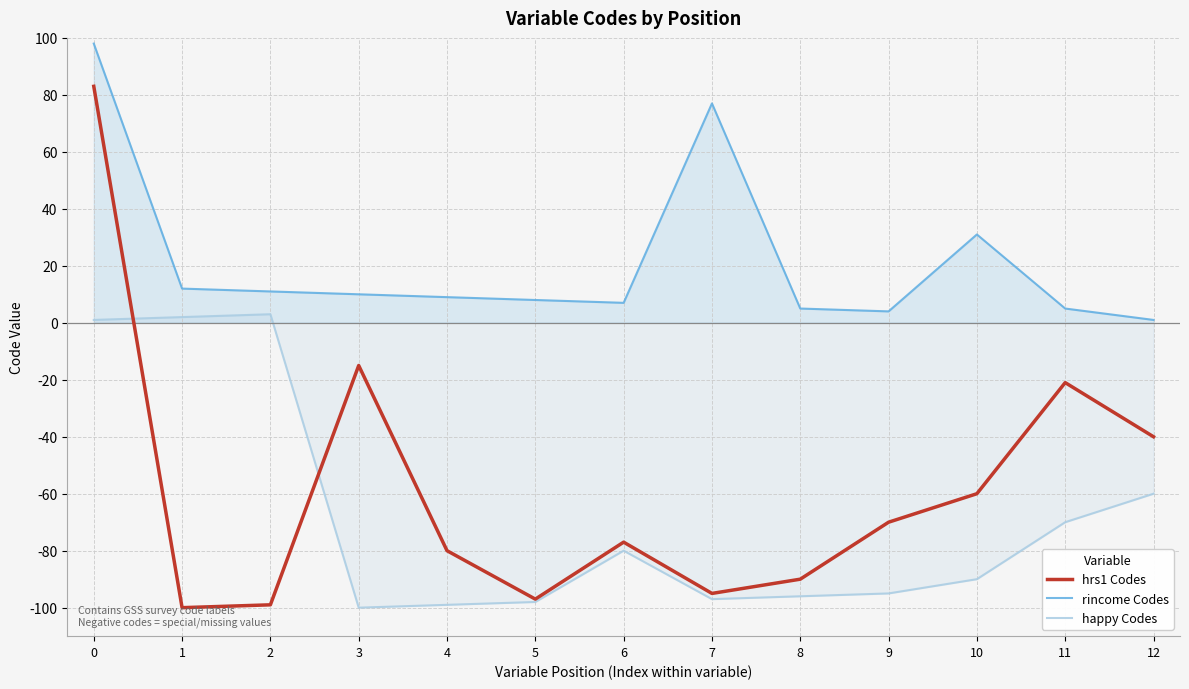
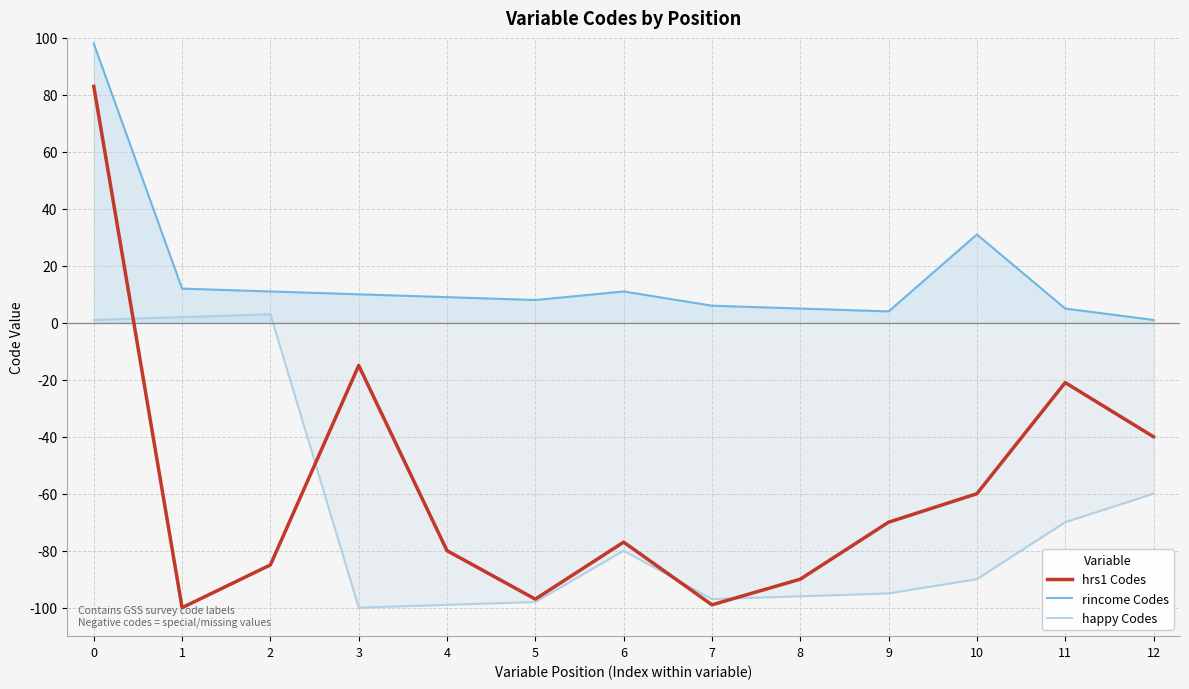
  {
    "hrs1 Codes": {
      "0": 83,
      "1": -100,
-     "2": -99,
+     "2": -85,
      "3": -15,
      "4": -80,
      "5": -97,
      "6": -77,
-     "7": -95,
+     "7": -99,
      "8": -90,
      "9": -70,
      "10": -60,
      "11": -21,
      "12": -40
    },
    "rincome Codes": {
      "0": 98,
      "1": 12,
      "2": 11,
      "3": 10,
      "4": 9,
      "5": 8,
-     "6": 7,
-     "7": 77,
+     "6": 11,
+     "7": 6,
      "8": 5,
      "9": 4,
      "10": 31,
      "11": 5,
      "12": 1
    }
  }
